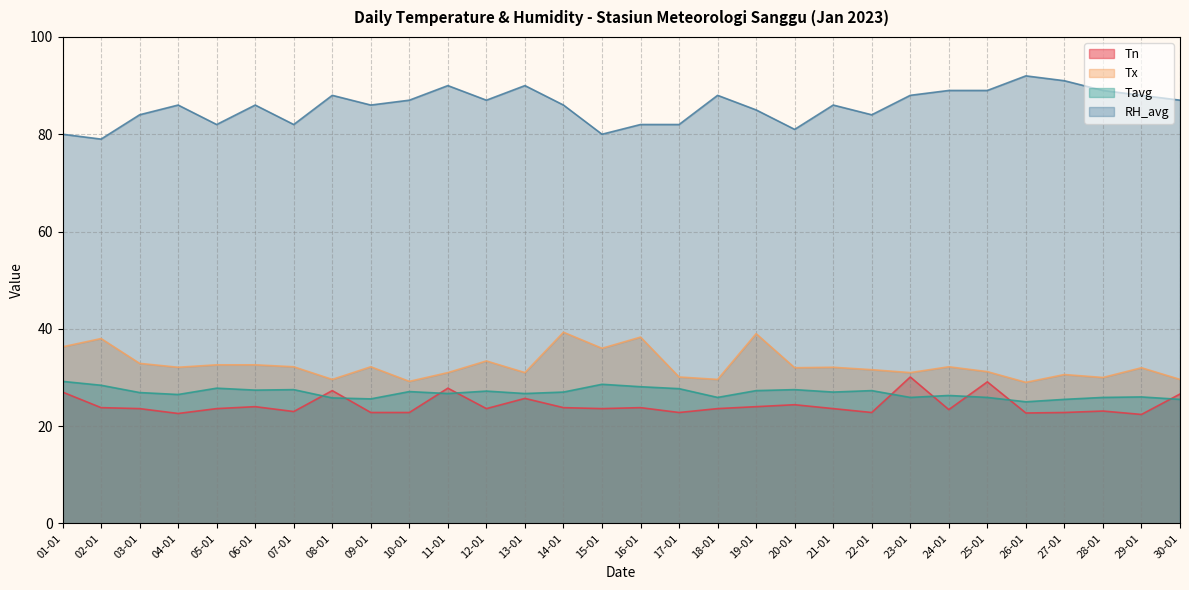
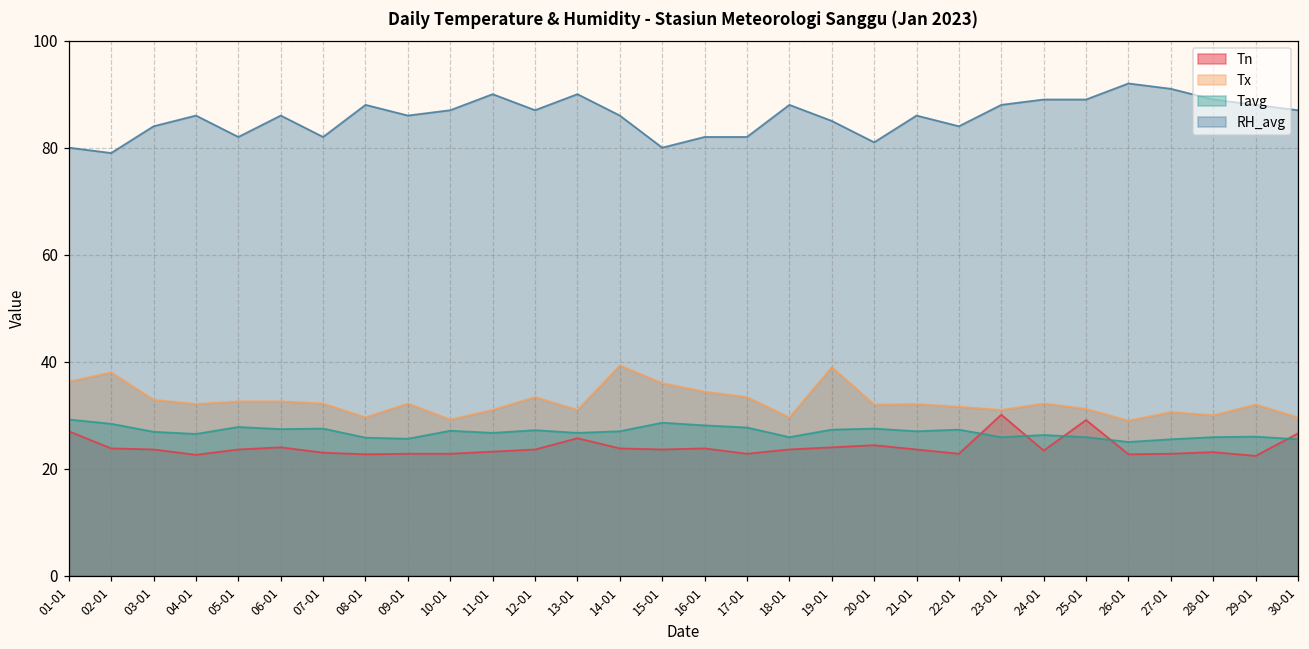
  {
    "Tn": {
      "01-01": 27,
      "02-01": 24,
      "03-01": 24,
      "04-01": 23,
      "05-01": 24,
      "06-01": 24,
      "07-01": 23,
-     "08-01": 27,
+     "08-01": 23,
      "09-01": 23,
      "10-01": 23,
-     "11-01": 28,
+     "11-01": 23,
      "12-01": 24,
      "13-01": 26,
      "14-01": 24,
      "15-01": 24,
      "16-01": 24,
      "17-01": 23,
      "18-01": 24,
      "19-01": 24,
      "20-01": 24,
      "21-01": 24,
      "22-01": 23,
      "23-01": 30,
      "24-01": 23,
      "25-01": 29,
      "26-01": 23,
      "27-01": 23,
      "28-01": 23,
      "29-01": 22,
      "30-01": 27
    },
    "Tx": {
      "01-01": 36,
      "02-01": 38,
      "03-01": 33,
      "04-01": 32,
      "05-01": 33,
      "06-01": 33,
      "07-01": 32,
      "08-01": 30,
      "09-01": 32,
      "10-01": 29,
      "11-01": 31,
      "12-01": 33,
      "13-01": 31,
      "14-01": 39,
      "15-01": 36,
-     "16-01": 38,
-     "17-01": 30,
+     "16-01": 34,
+     "17-01": 33,
      "18-01": 30,
      "19-01": 39,
      "20-01": 32,
      "21-01": 32,
      "22-01": 32,
      "23-01": 31,
      "24-01": 32,
      "25-01": 31,
      "26-01": 29,
      "27-01": 31,
      "28-01": 30,
      "29-01": 32,
      "30-01": 30
    }
  }
